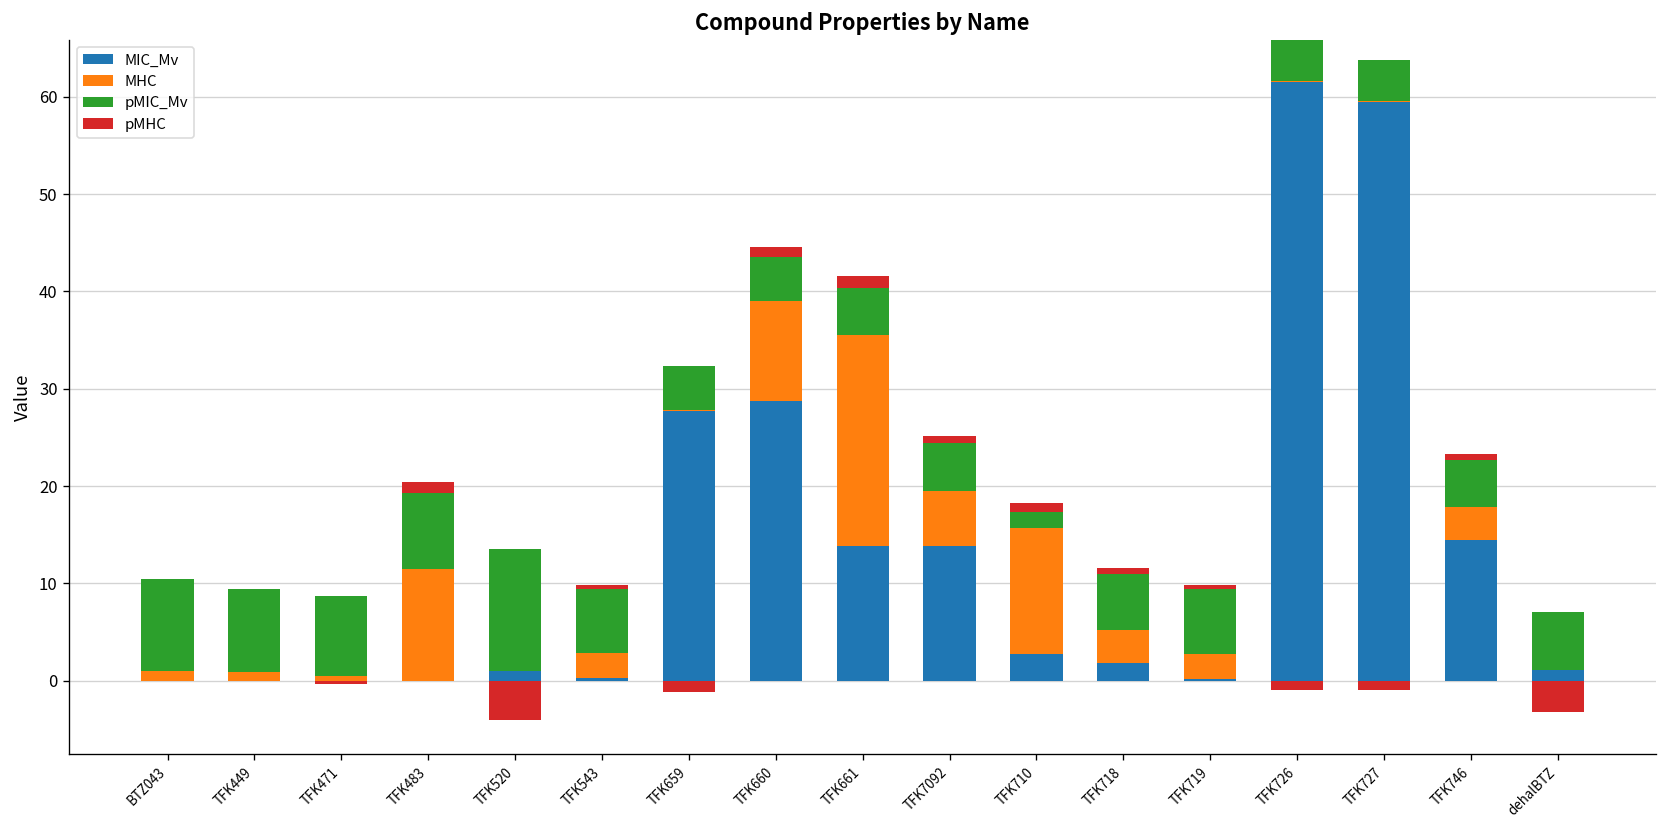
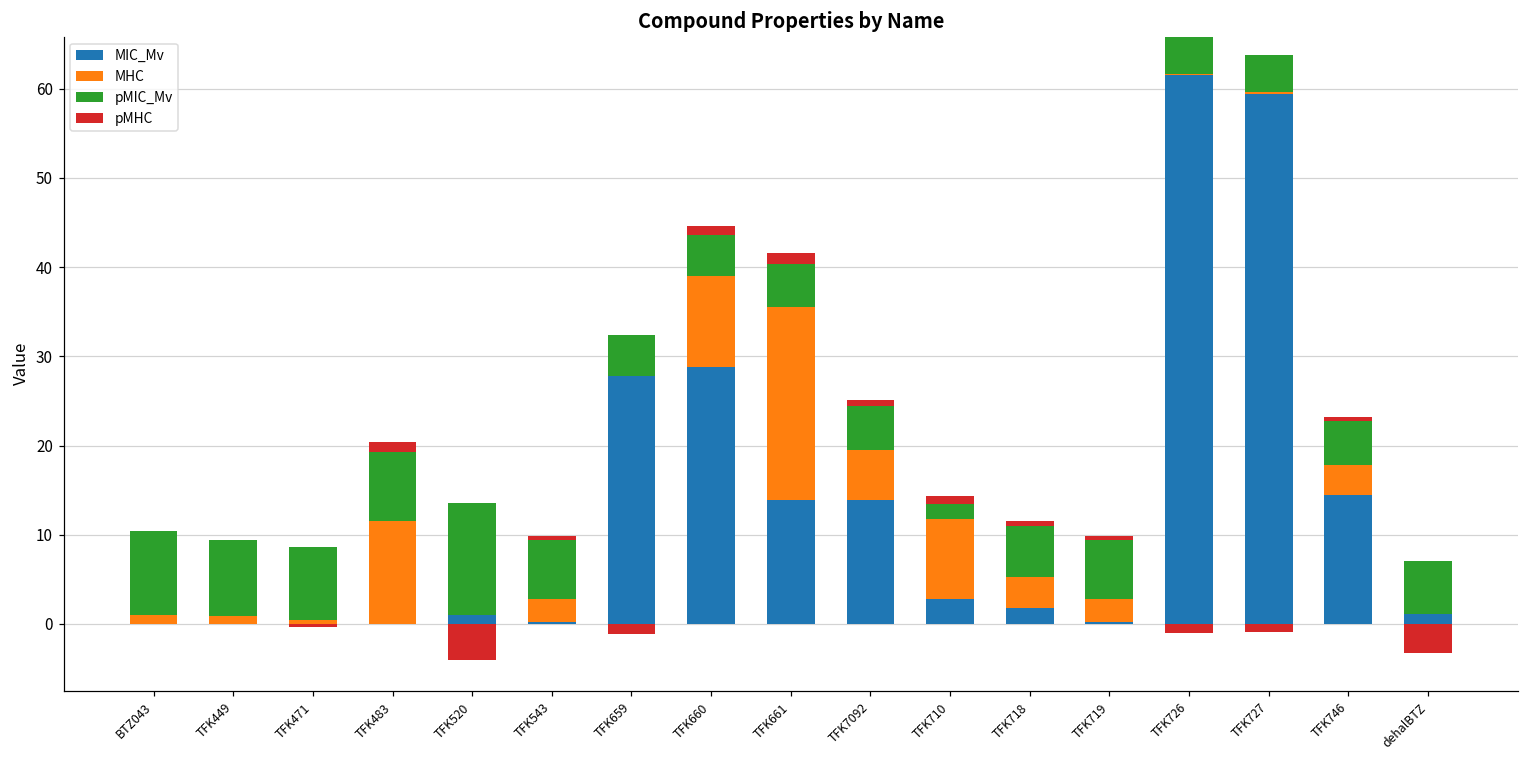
  {
    "MHC": {
      "BTZ043": 1,
      "TFK449": 1,
      "TFK471": 0,
      "TFK483": 12,
      "TFK543": 3,
      "TFK660": 10,
      "TFK661": 22,
      "TFK7092": 6,
-     "TFK710": 13,
+     "TFK710": 9,
      "TFK718": 3,
      "TFK719": 3,
      "TFK746": 3
    },
    "pMIC_Mv": {
      "BTZ043": 9,
      "TFK449": 8,
      "TFK471": 8,
      "TFK483": 8,
      "TFK520": 13,
      "TFK543": 7,
      "TFK659": 5,
      "TFK660": 5,
      "TFK661": 5,
      "TFK7092": 5,
      "TFK710": 2,
      "TFK718": 6,
      "TFK719": 7,
      "TFK726": 4,
      "TFK727": 4,
      "TFK746": 5,
      "dehalBTZ": 6
    }
  }
